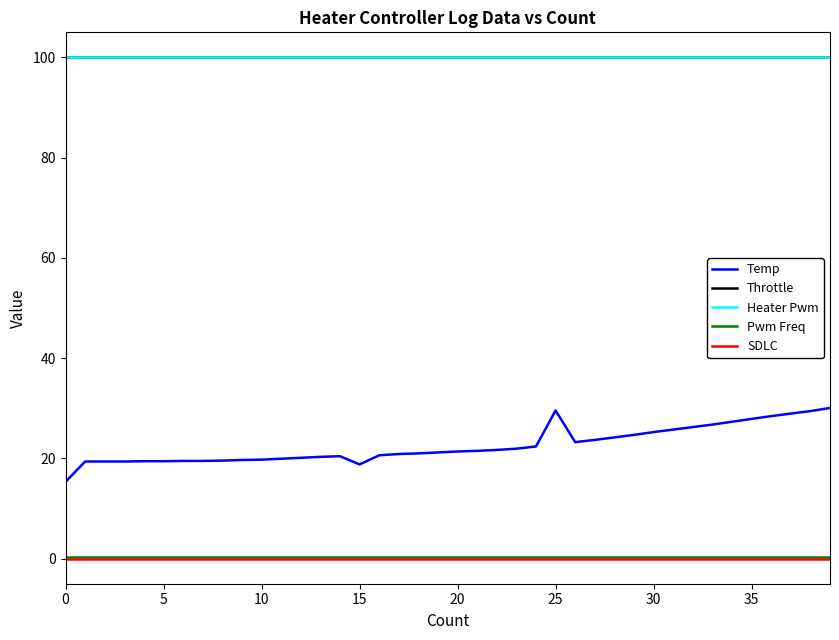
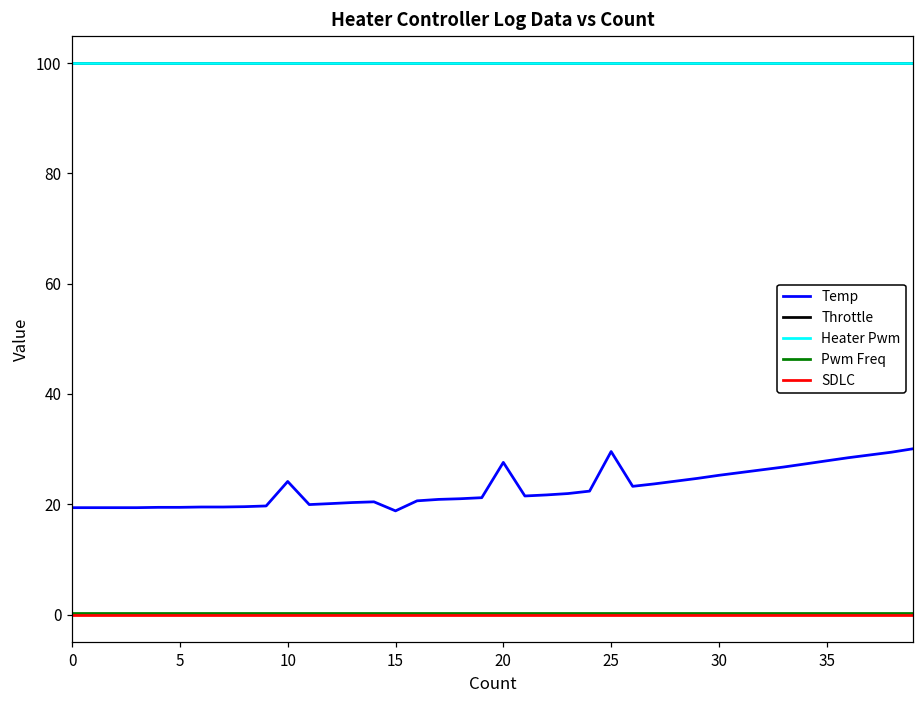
  {
    "Temp": {
-     "0": 15,
+     "0": 19,
      "5": 19,
-     "10": 20,
+     "10": 24,
      "15": 19,
-     "20": 21,
+     "20": 28,
      "25": 30,
      "30": 25,
      "35": 28
    },
    "Heater Pwm": {
      "0": 100,
      "5": 100,
      "10": 100,
      "15": 100,
      "20": 100,
      "25": 100,
      "30": 100,
      "35": 100
    }
  }
